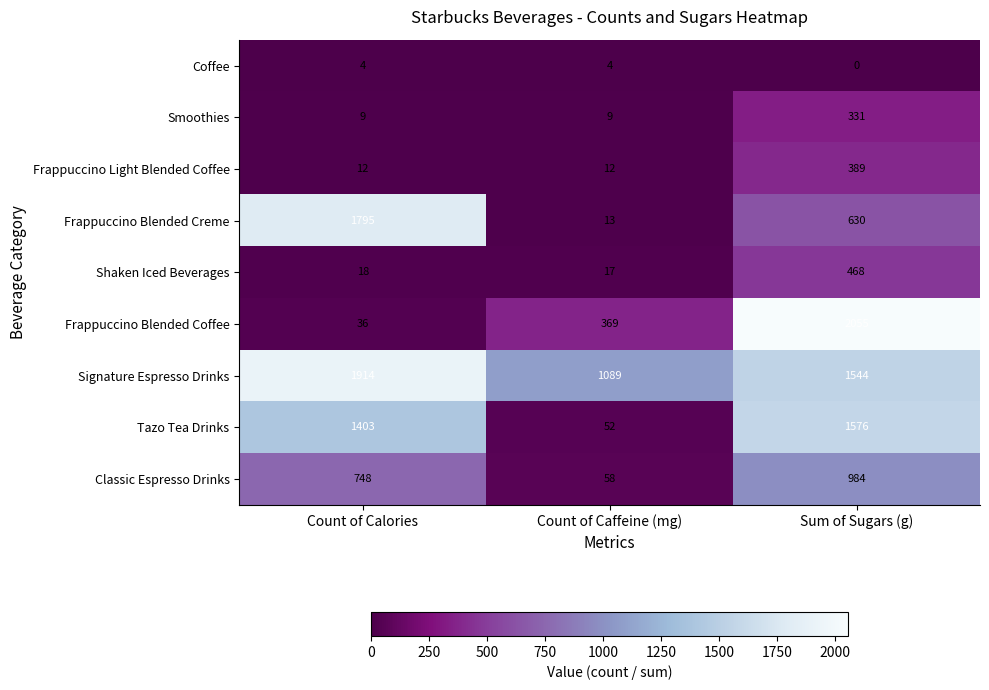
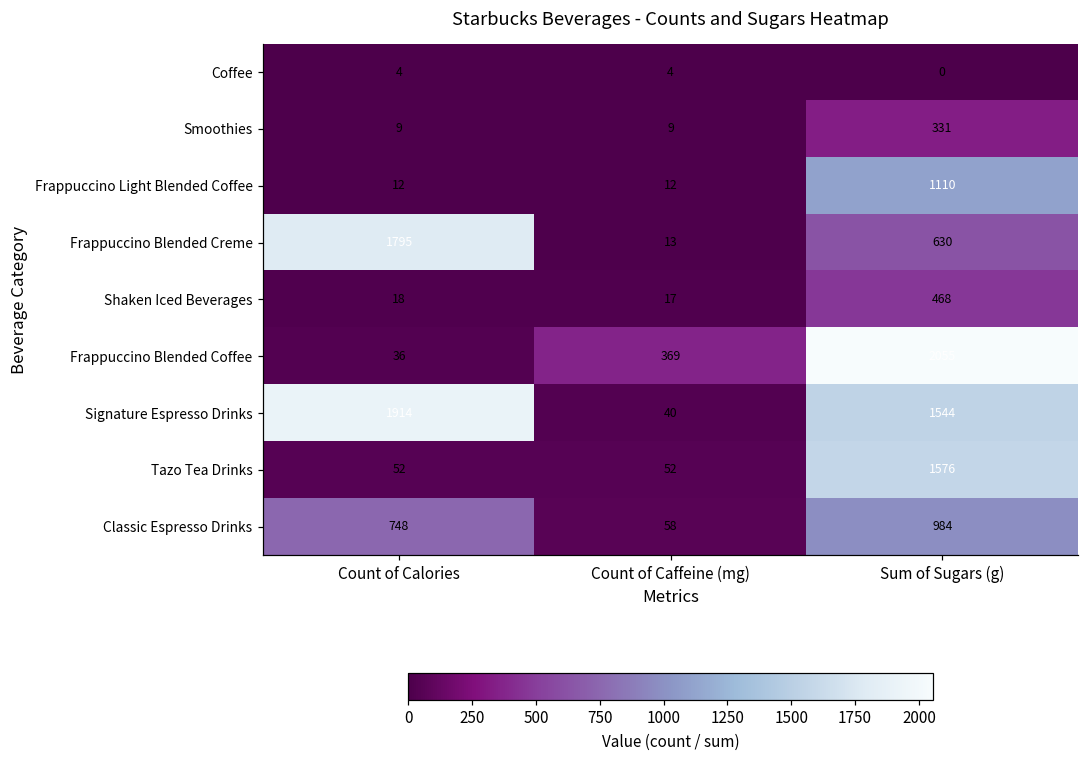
  {
    "Coffee": {
      "Count of Calories": 4,
      "Count of Caffeine (mg)": 4,
      "Sum of Sugars (g)": 0
    },
    "Smoothies": {
      "Count of Calories": 9,
      "Count of Caffeine (mg)": 9,
      "Sum of Sugars (g)": 331
    },
    "Frappuccino Light Blended Coffee": {
      "Count of Calories": 12,
      "Count of Caffeine (mg)": 12,
-     "Sum of Sugars (g)": 389
+     "Sum of Sugars (g)": 1110
    },
    "Frappuccino Blended Creme": {
      "Count of Caffeine (mg)": 13,
      "Sum of Sugars (g)": 630
    },
    "Shaken Iced Beverages": {
      "Count of Calories": 18,
      "Count of Caffeine (mg)": 17,
      "Sum of Sugars (g)": 468
    },
    "Frappuccino Blended Coffee": {
      "Count of Calories": 36,
      "Count of Caffeine (mg)": 369
    },
    "Signature Espresso Drinks": {
-     "Count of Caffeine (mg)": 1089,
+     "Count of Caffeine (mg)": 40,
      "Sum of Sugars (g)": 1544
    },
    "Tazo Tea Drinks": {
-     "Count of Calories": 1403,
+     "Count of Calories": 52,
      "Count of Caffeine (mg)": 52,
      "Sum of Sugars (g)": 1576
    },
    "Classic Espresso Drinks": {
      "Count of Calories": 748,
      "Count of Caffeine (mg)": 58,
      "Sum of Sugars (g)": 984
    }
  }
